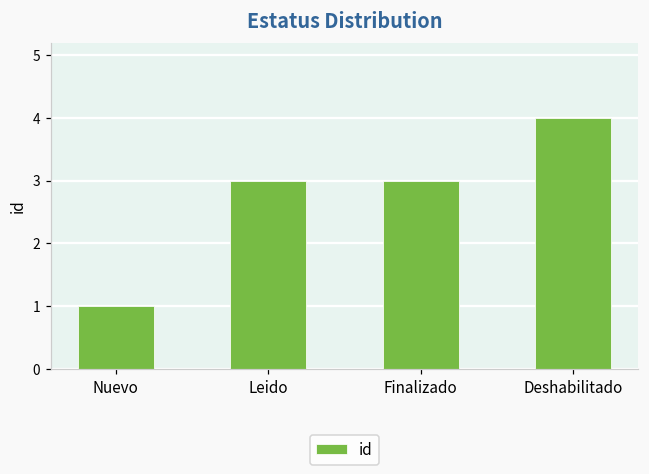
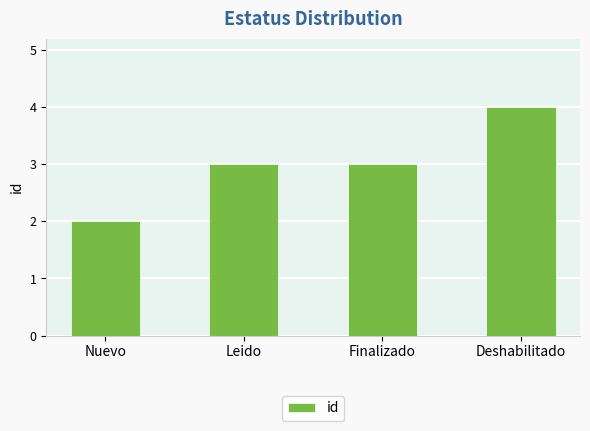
  {
-   "Nuevo": 1,
+   "Nuevo": 2,
    "Leido": 3,
    "Finalizado": 3,
    "Deshabilitado": 4
  }
